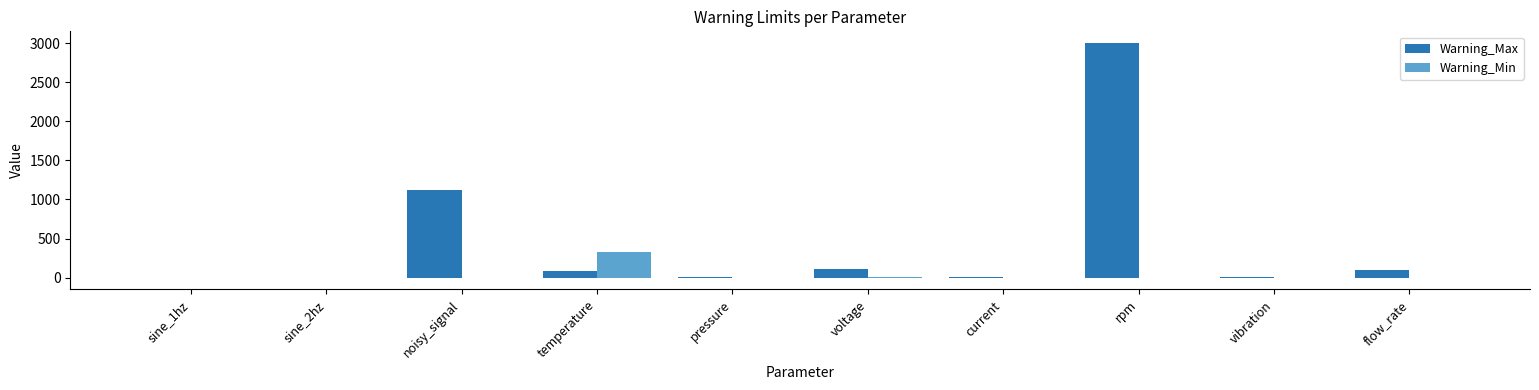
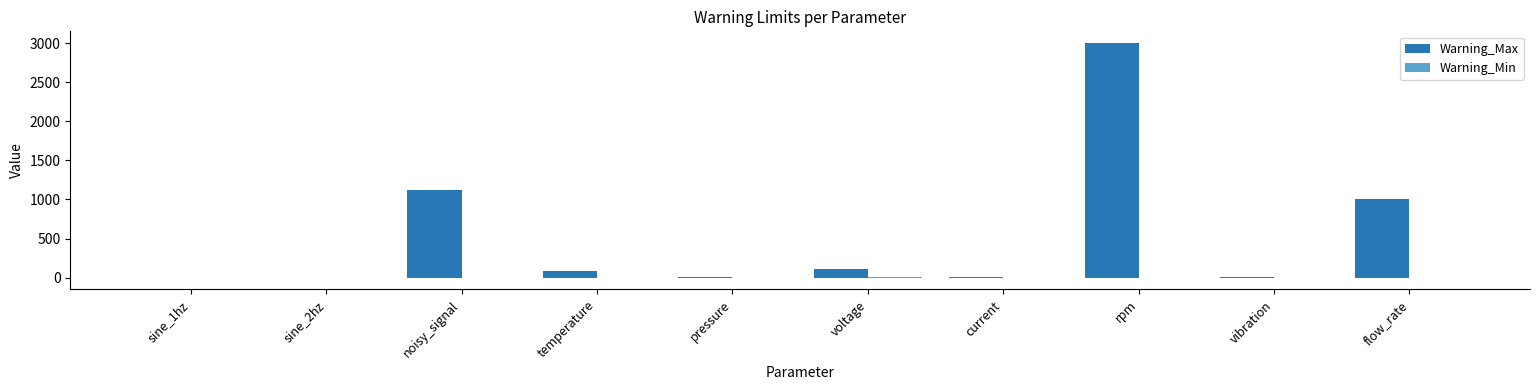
  {
    "Warning_Max": {
      "noisy_signal": 1100,
      "temperature": 100,
      "voltage": 100,
      "rpm": 3000,
-     "flow_rate": 100
+     "flow_rate": 1000
    },
    "Warning_Min": {
-     "temperature": 300,
+     "temperature": 0,
      "pressure": 0,
      "current": 0,
      "rpm": 0,
      "vibration": 0,
      "flow_rate": 0
    }
  }
